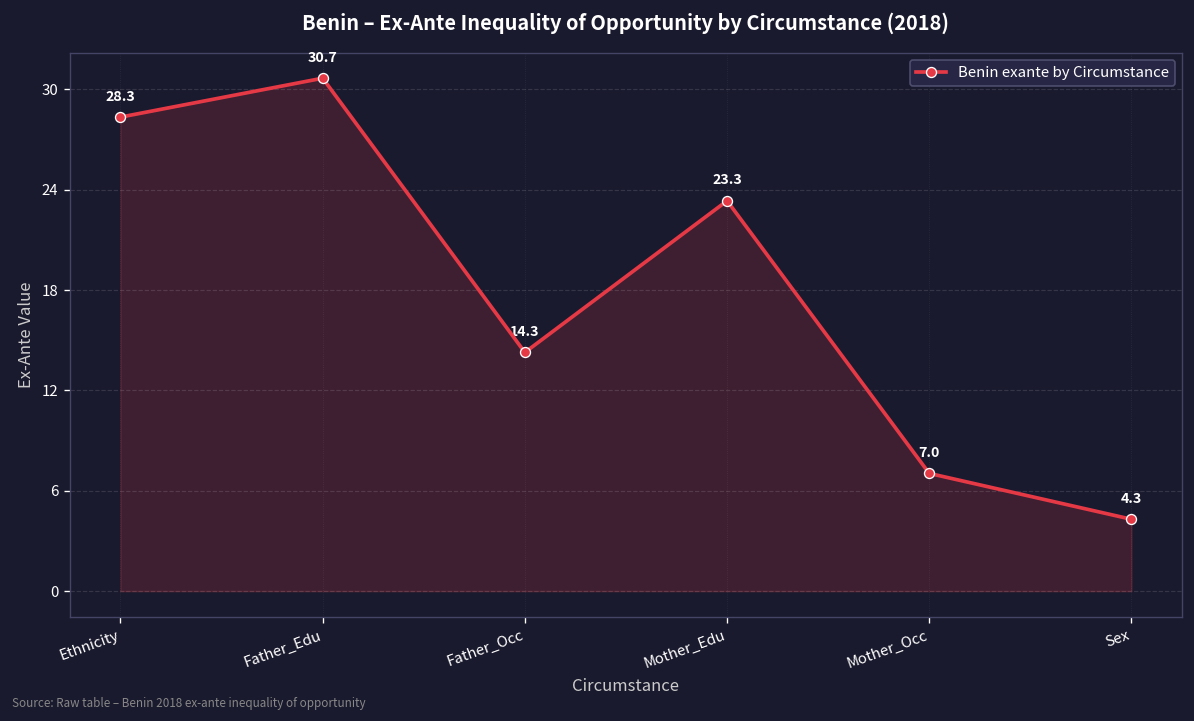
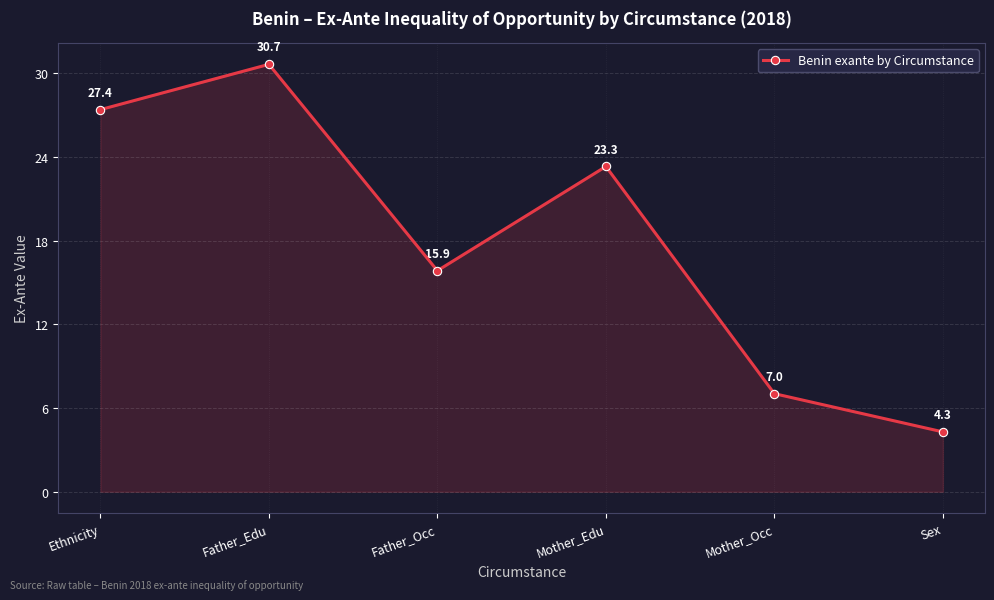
  {
-   "Ethnicity": 28.3,
+   "Ethnicity": 27.4,
    "Father_Edu": 30.7,
-   "Father_Occ": 14.3,
+   "Father_Occ": 15.9,
    "Mother_Edu": 23.3,
    "Mother_Occ": 7.0,
    "Sex": 4.3
  }
